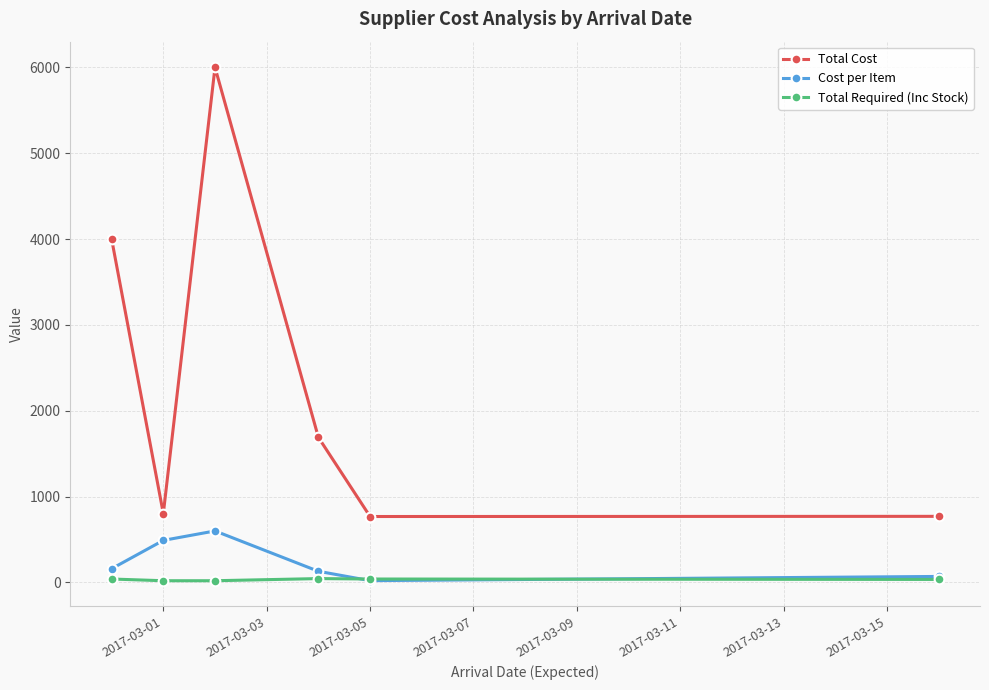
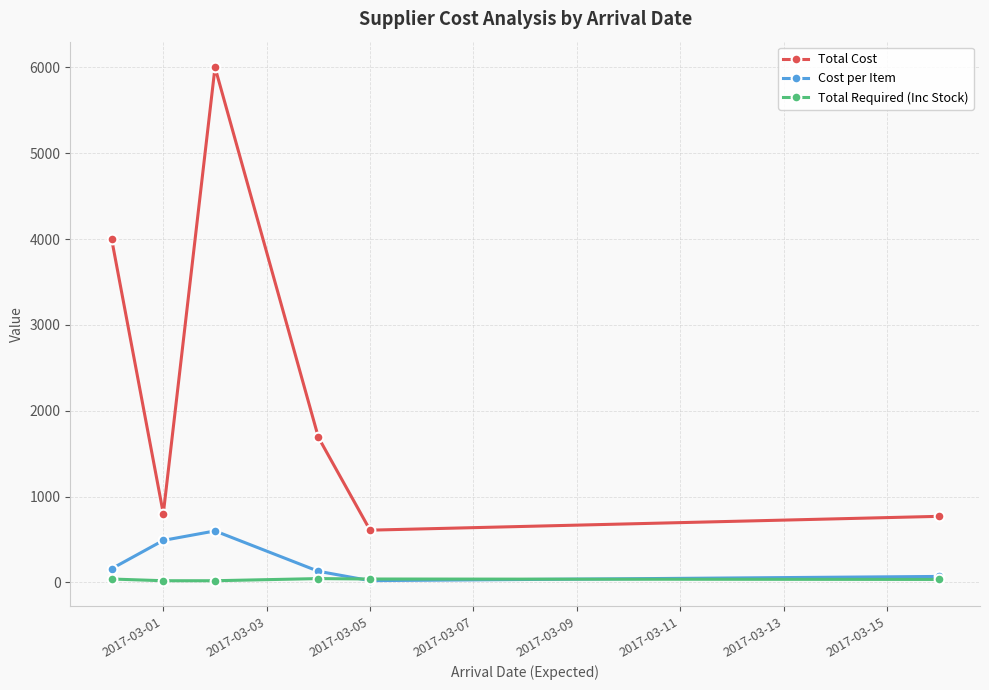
  {
    "Total Cost": {
      "2017-03-01": 800,
-     "2017-03-05": 800
+     "2017-03-05": 600
    },
    "Cost per Item": {
      "2017-03-01": 500
    },
    "Total Required (Inc Stock)": {
      "2017-03-01": 0
    }
  }
